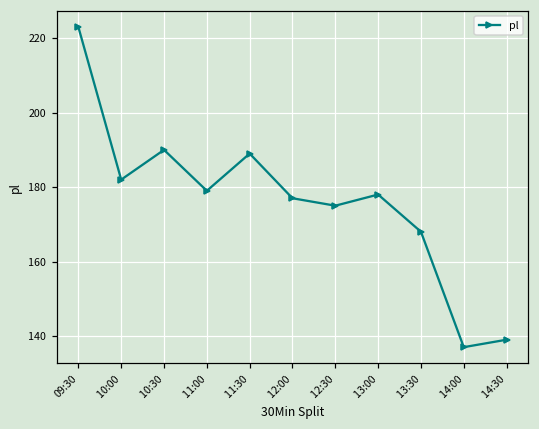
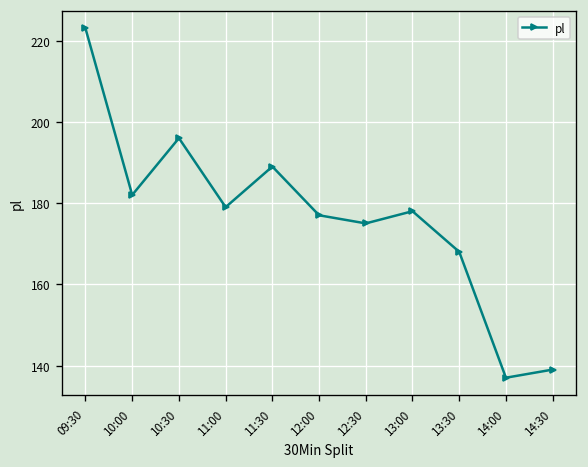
  {
    "09:30": 223,
    "10:00": 182,
-   "10:30": 190,
+   "10:30": 196,
    "11:00": 179,
    "11:30": 189,
    "12:00": 177,
    "12:30": 175,
    "13:00": 178,
    "13:30": 168,
    "14:00": 137,
    "14:30": 139
  }
